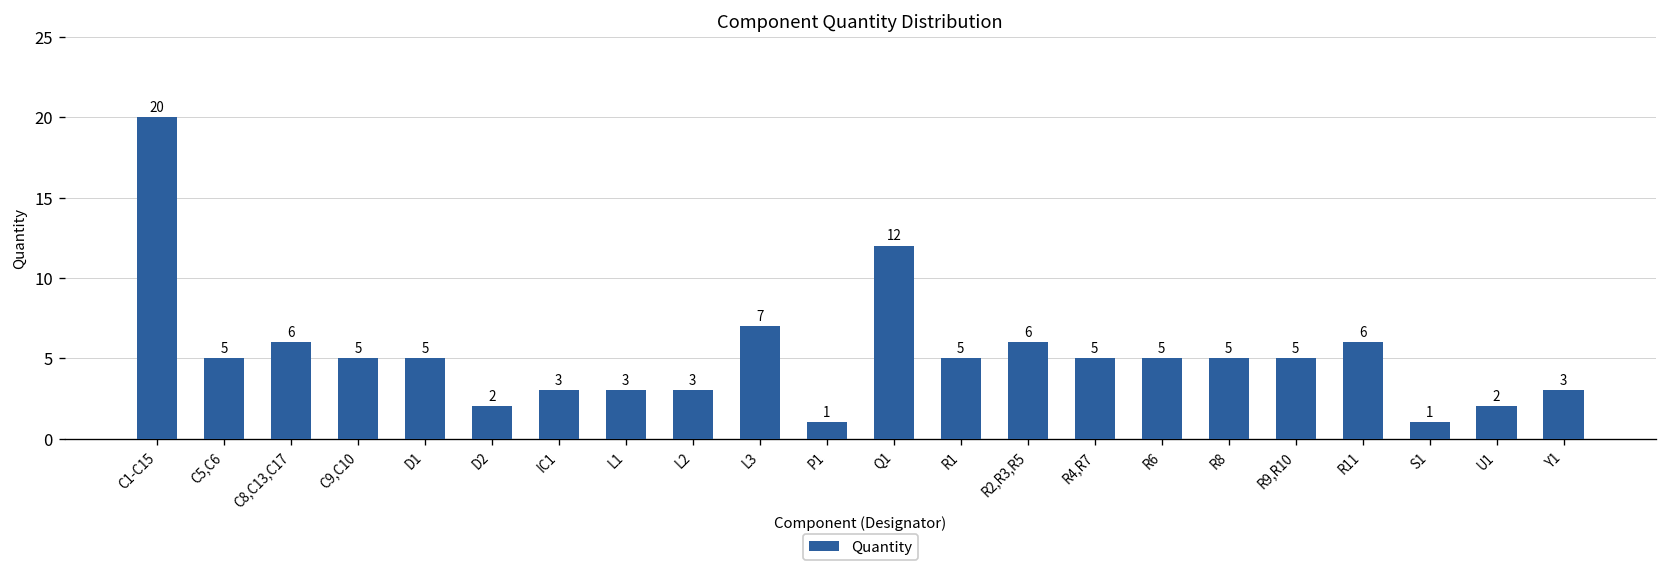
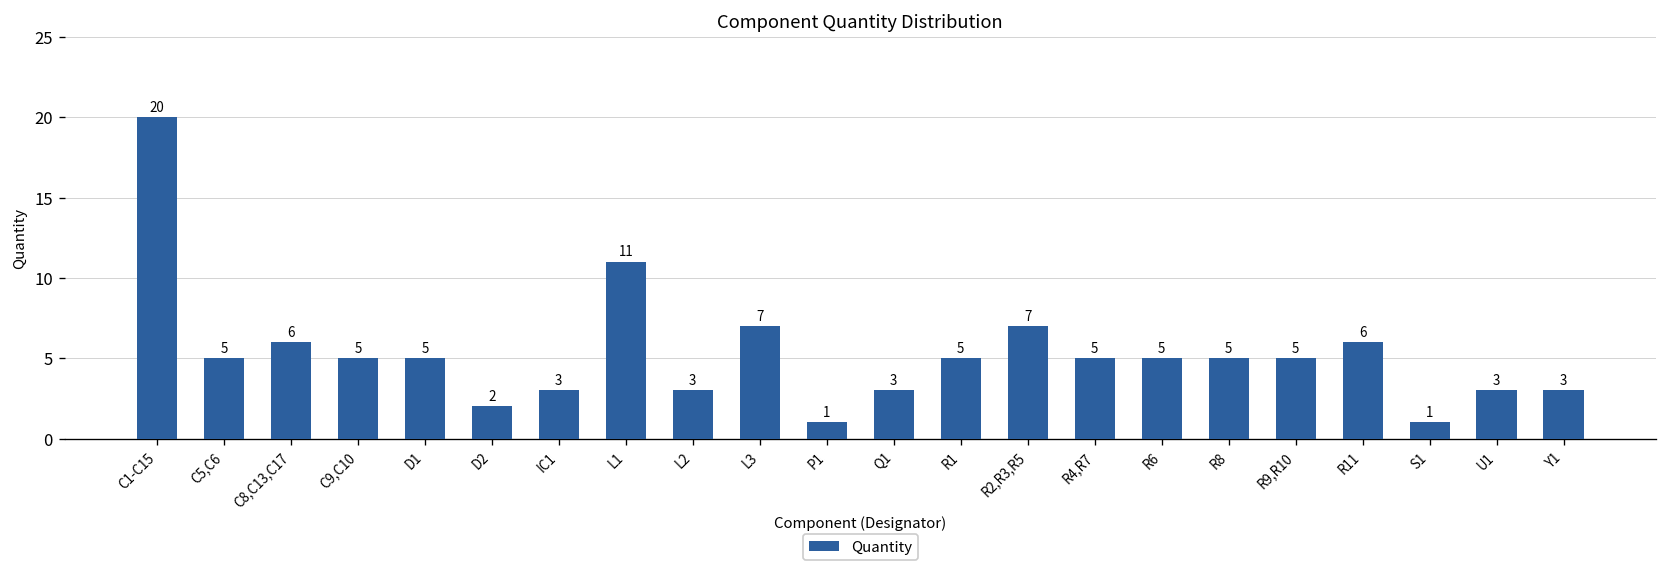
  {
    "C1-C15": 20,
    "C5,C6": 5,
    "C8,C13,C17": 6,
    "C9,C10": 5,
    "D1": 5,
    "D2": 2,
    "IC1": 3,
-   "L1": 3,
+   "L1": 11,
    "L2": 3,
    "L3": 7,
    "P1": 1,
-   "Q1": 12,
+   "Q1": 3,
    "R1": 5,
-   "R2,R3,R5": 6,
+   "R2,R3,R5": 7,
    "R4,R7": 5,
    "R6": 5,
    "R8": 5,
    "R9,R10": 5,
    "R11": 6,
    "S1": 1,
-   "U1": 2,
+   "U1": 3,
    "Y1": 3
  }
